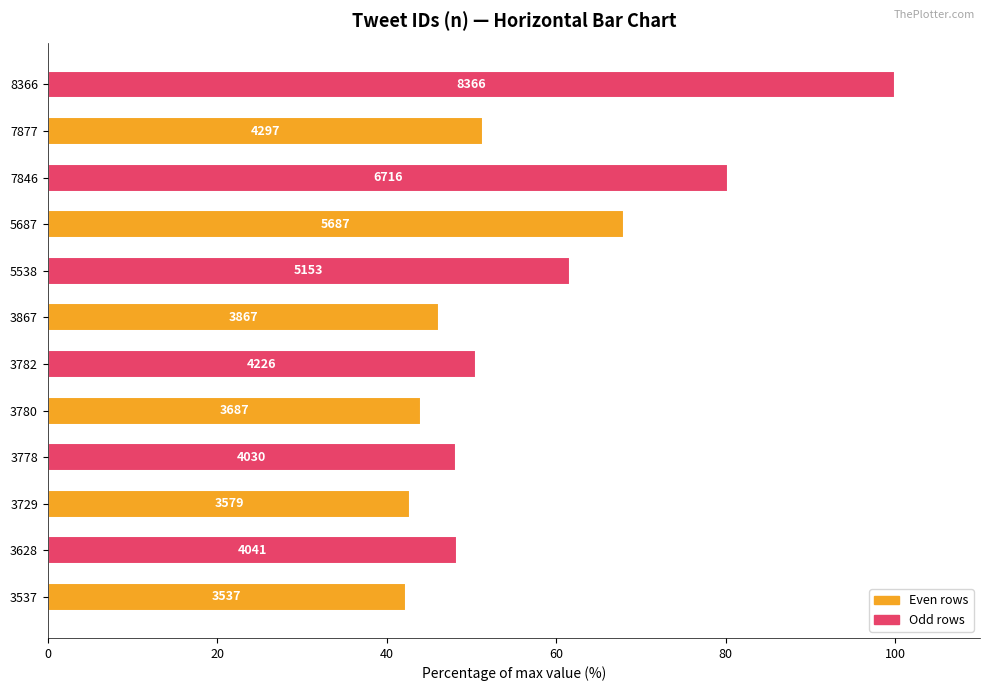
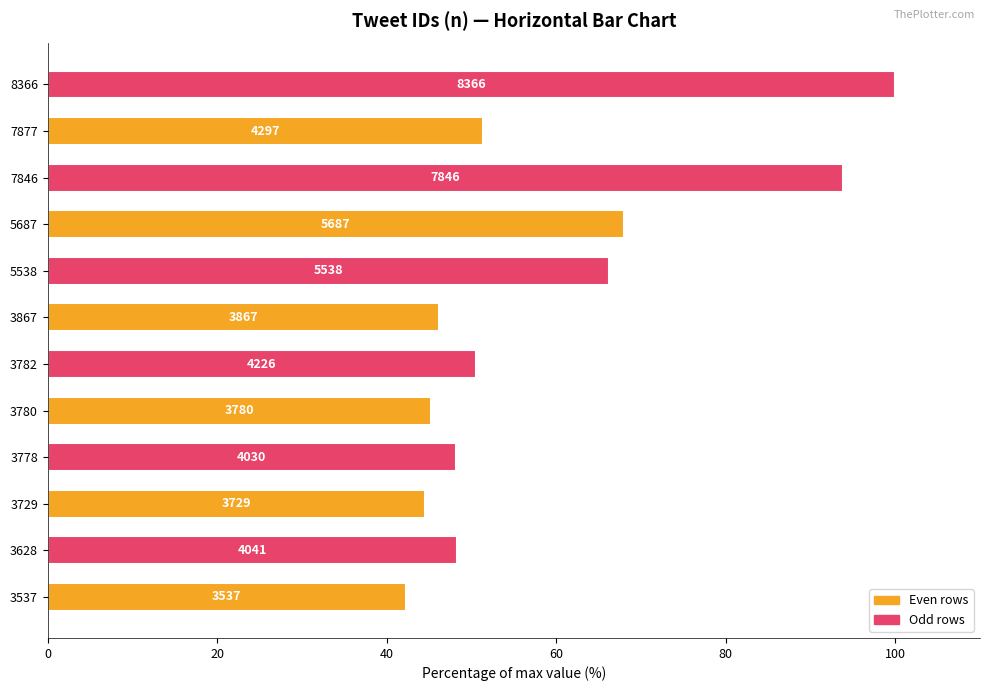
  {
-   "7846": 6716,
-   "5538": 5153,
-   "3780": 3687,
-   "3729": 3579
+   "7846": 7846,
+   "5538": 5538,
+   "3780": 3780,
+   "3729": 3729
  }
